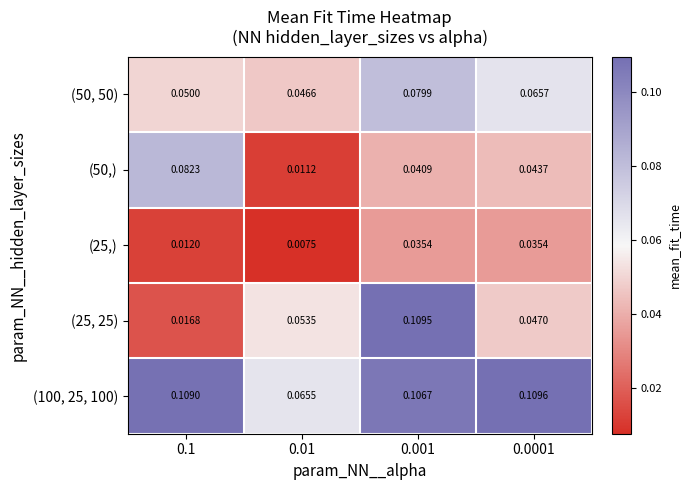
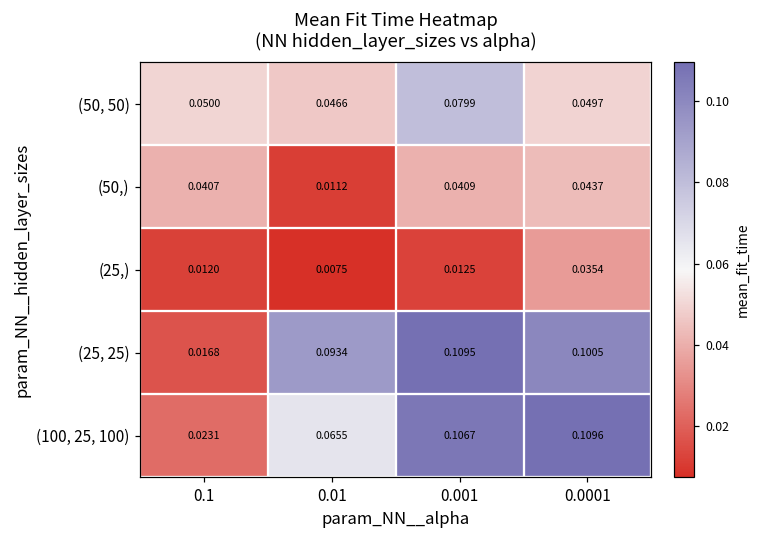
  {
    "(50, 50)": {
      "0.1": 0.0500,
      "0.01": 0.0466,
      "0.001": 0.0799,
-     "0.0001": 0.0657
+     "0.0001": 0.0497
    },
    "(50,)": {
-     "0.1": 0.0823,
+     "0.1": 0.0407,
      "0.01": 0.0112,
      "0.001": 0.0409,
      "0.0001": 0.0437
    },
    "(25,)": {
      "0.1": 0.0120,
      "0.01": 0.0075,
-     "0.001": 0.0354,
+     "0.001": 0.0125,
      "0.0001": 0.0354
    },
    "(25, 25)": {
      "0.1": 0.0168,
-     "0.01": 0.0535,
+     "0.01": 0.0934,
      "0.001": 0.1095,
-     "0.0001": 0.0470
+     "0.0001": 0.1005
    },
    "(100, 25, 100)": {
-     "0.1": 0.1090,
+     "0.1": 0.0231,
      "0.01": 0.0655,
      "0.001": 0.1067,
      "0.0001": 0.1096
    }
  }
